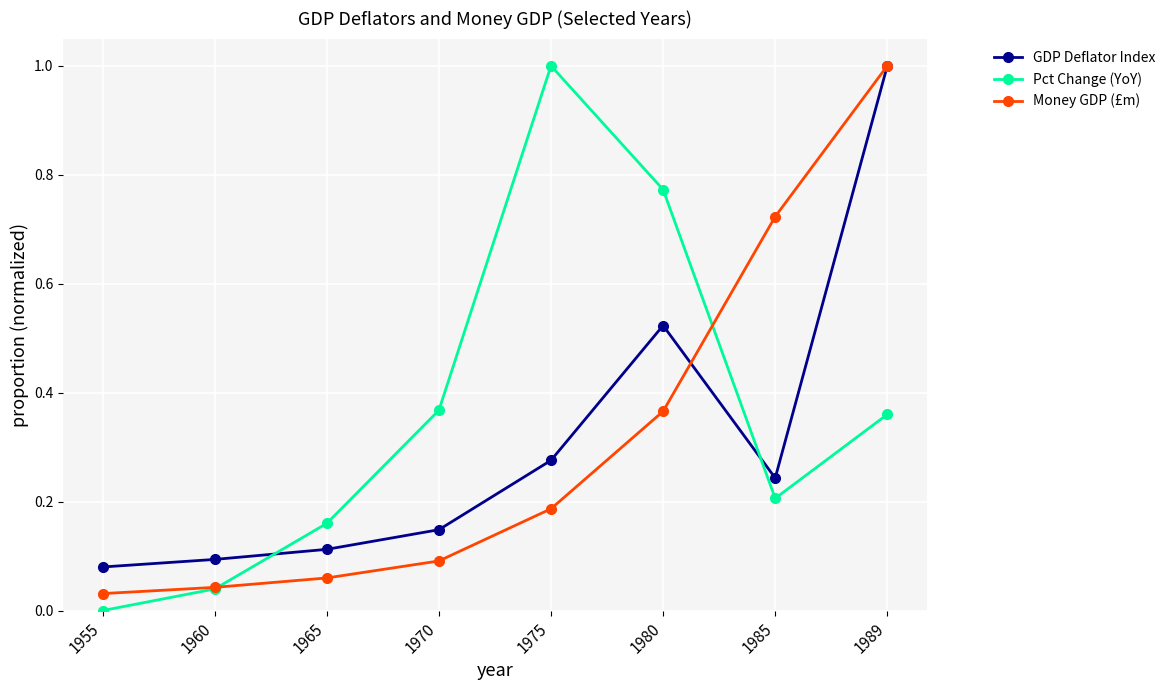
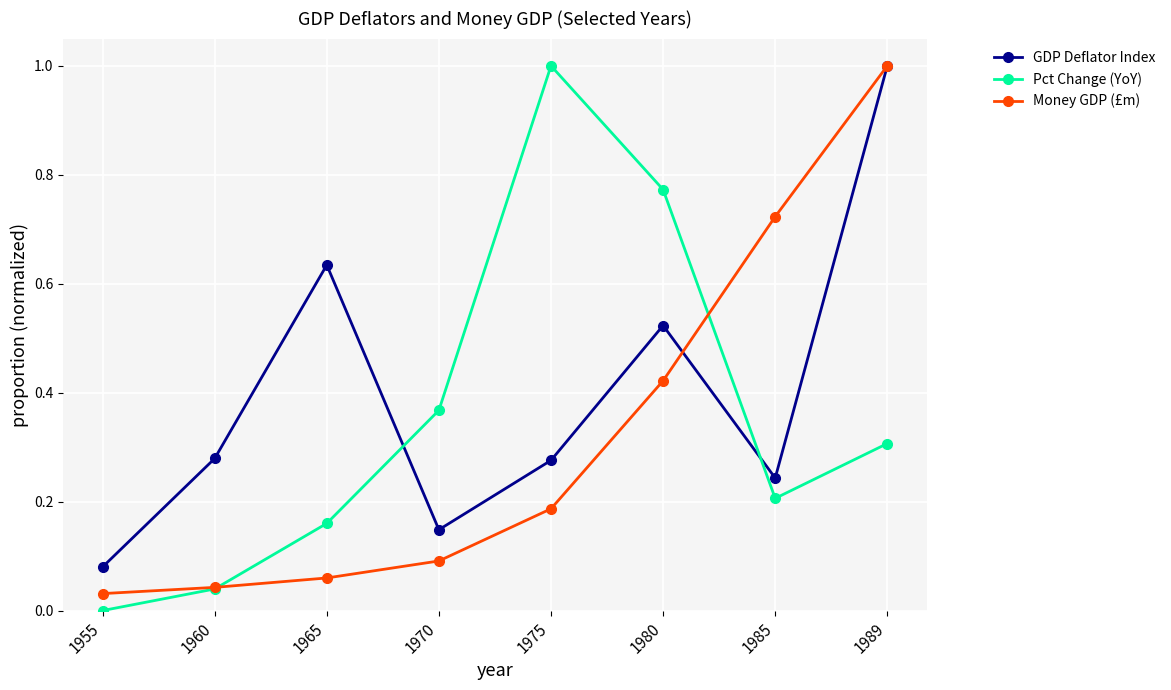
  {
    "GDP Deflator Index": {
      "1955": 0.08,
-     "1960": 0.09,
-     "1965": 0.11,
+     "1960": 0.28,
+     "1965": 0.63,
      "1970": 0.15,
      "1975": 0.28,
      "1980": 0.52,
      "1985": 0.24
    },
    "Pct Change (YoY)": {
      "1955": 0.00,
      "1965": 0.16,
      "1970": 0.37,
      "1975": 1.00,
      "1980": 0.77,
      "1985": 0.21,
-     "1989": 0.36
+     "1989": 0.31
    },
    "Money GDP (£m)": {
      "1955": 0.03,
      "1965": 0.06,
      "1970": 0.09,
      "1975": 0.19,
-     "1980": 0.37,
+     "1980": 0.42,
      "1985": 0.72
    }
  }
